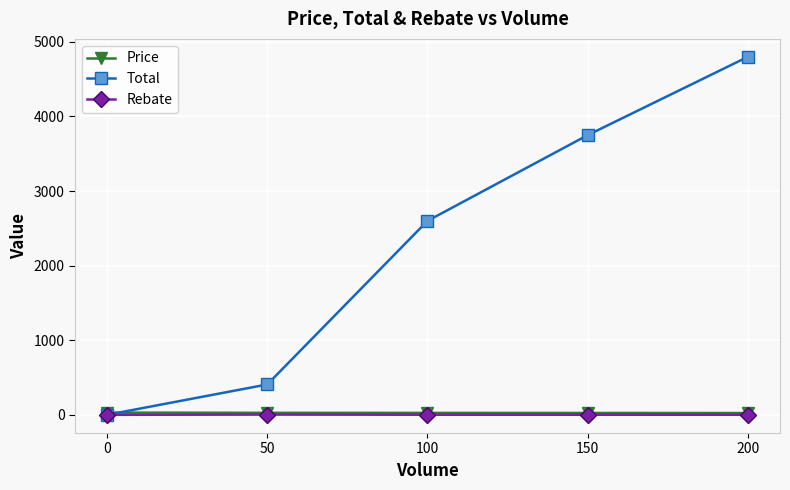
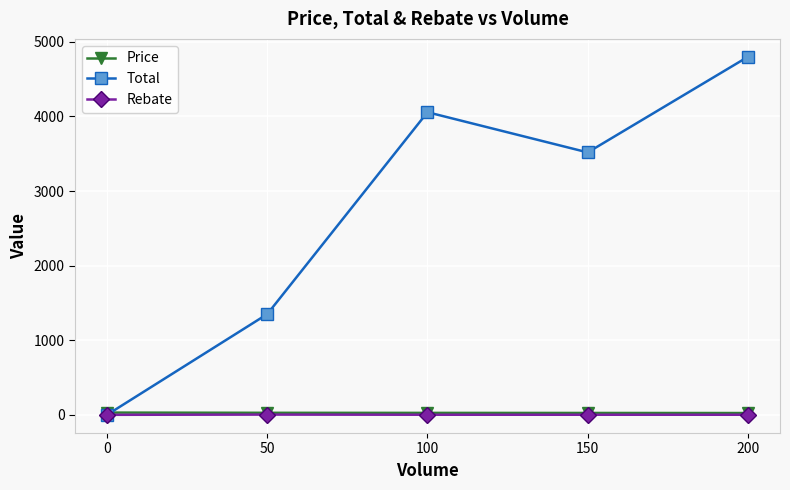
  {
    "Total": {
-     "50": 400,
-     "100": 2600,
-     "150": 3800,
+     "50": 1400,
+     "100": 4100,
+     "150": 3500,
      "200": 4800
    }
  }
